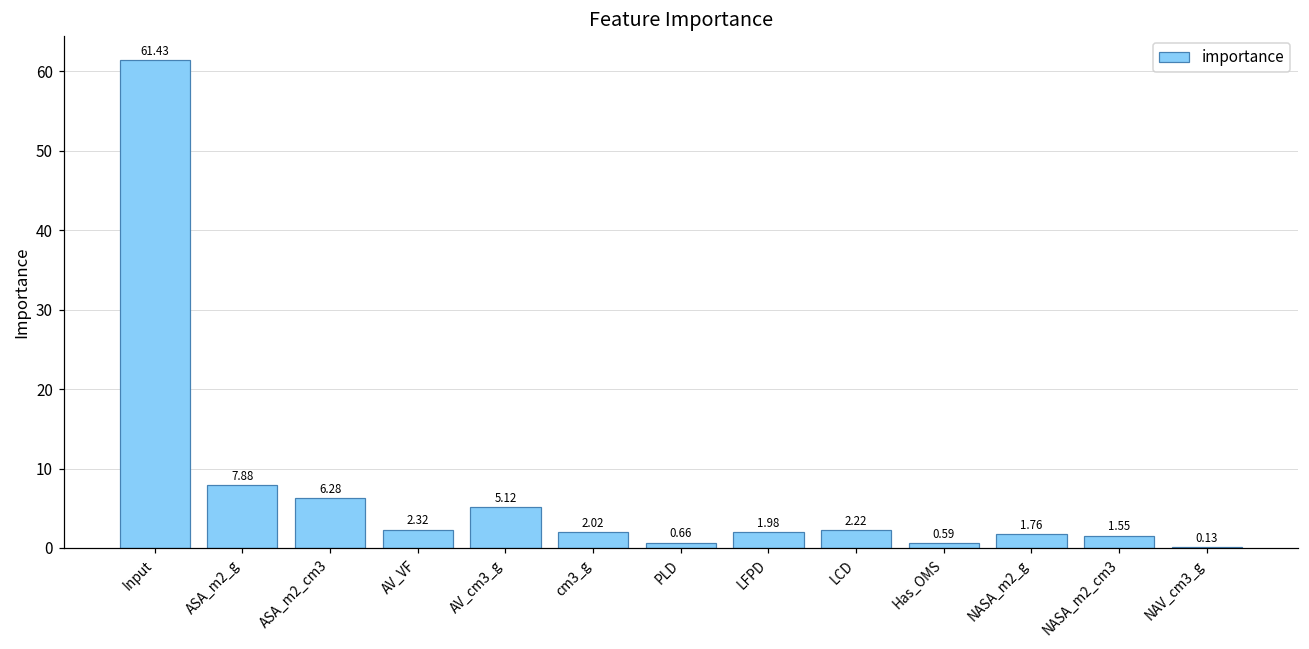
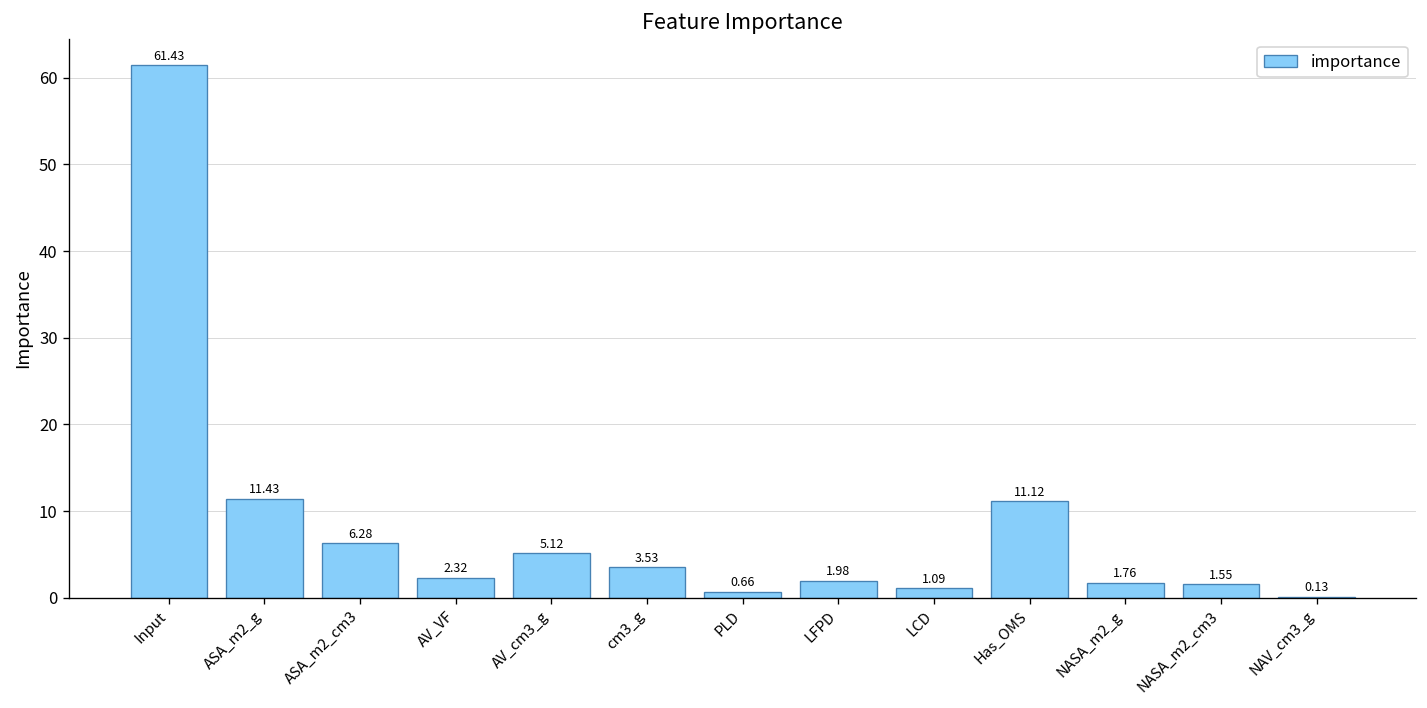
  {
    "Input": 61.43,
-   "ASA_m2_g": 7.88,
+   "ASA_m2_g": 11.43,
    "ASA_m2_cm3": 6.28,
    "AV_VF": 2.32,
    "AV_cm3_g": 5.12,
-   "cm3_g": 2.02,
+   "cm3_g": 3.53,
    "PLD": 0.66,
    "LFPD": 1.98,
-   "LCD": 2.22,
-   "Has_OMS": 0.59,
+   "LCD": 1.09,
+   "Has_OMS": 11.12,
    "NASA_m2_g": 1.76,
    "NASA_m2_cm3": 1.55,
    "NAV_cm3_g": 0.13
  }
